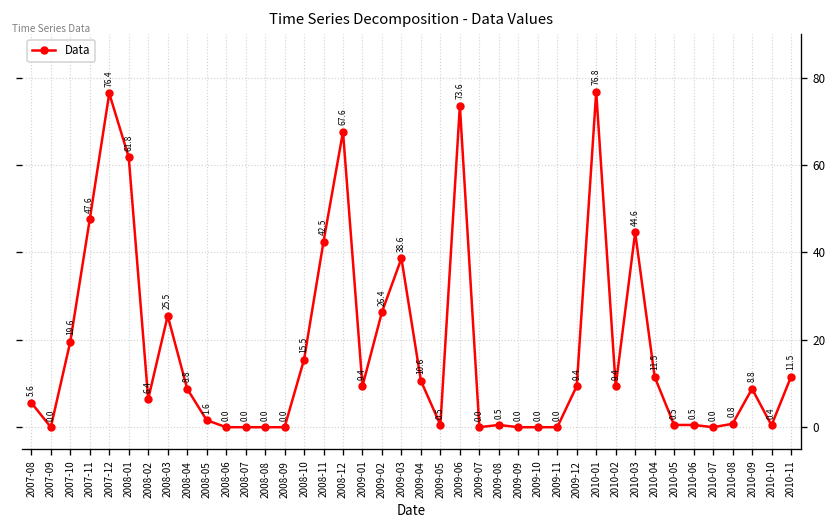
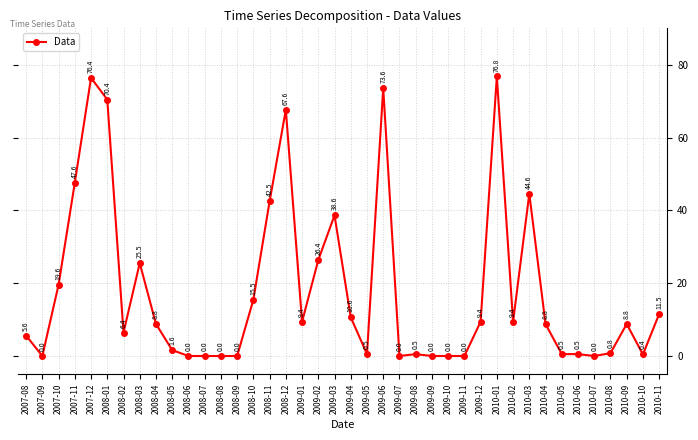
  {
    "2007-08": 5.6,
    "2007-09": 0.0,
    "2007-10": 19.6,
    "2007-11": 47.6,
    "2007-12": 76.4,
-   "2008-01": 61.8,
+   "2008-01": 70.4,
    "2008-02": 6.4,
    "2008-03": 25.5,
    "2008-04": 8.8,
    "2008-05": 1.6,
    "2008-06": 0.0,
    "2008-07": 0.0,
    "2008-08": 0.0,
    "2008-09": 0.0,
    "2008-10": 15.5,
    "2008-11": 42.5,
    "2008-12": 67.6,
    "2009-01": 9.4,
    "2009-02": 26.4,
    "2009-03": 38.6,
    "2009-04": 10.6,
    "2009-05": 0.5,
    "2009-06": 73.6,
    "2009-07": 0.0,
    "2009-08": 0.5,
    "2009-09": 0.0,
    "2009-10": 0.0,
    "2009-11": 0.0,
    "2009-12": 9.4,
    "2010-01": 76.8,
    "2010-02": 9.4,
    "2010-03": 44.6,
-   "2010-04": 11.5,
+   "2010-04": 8.8,
    "2010-05": 0.5,
    "2010-06": 0.5,
    "2010-07": 0.0,
    "2010-08": 0.8,
    "2010-09": 8.8,
    "2010-10": 0.4,
    "2010-11": 11.5
  }
